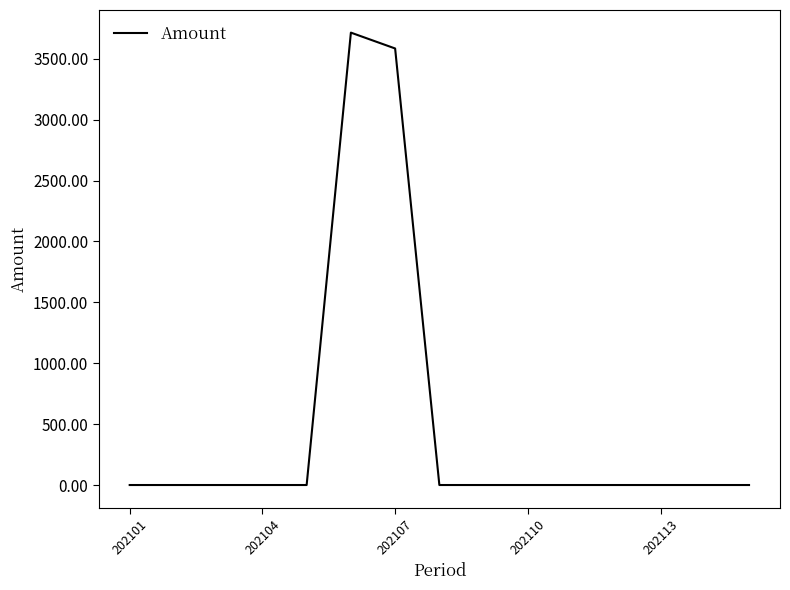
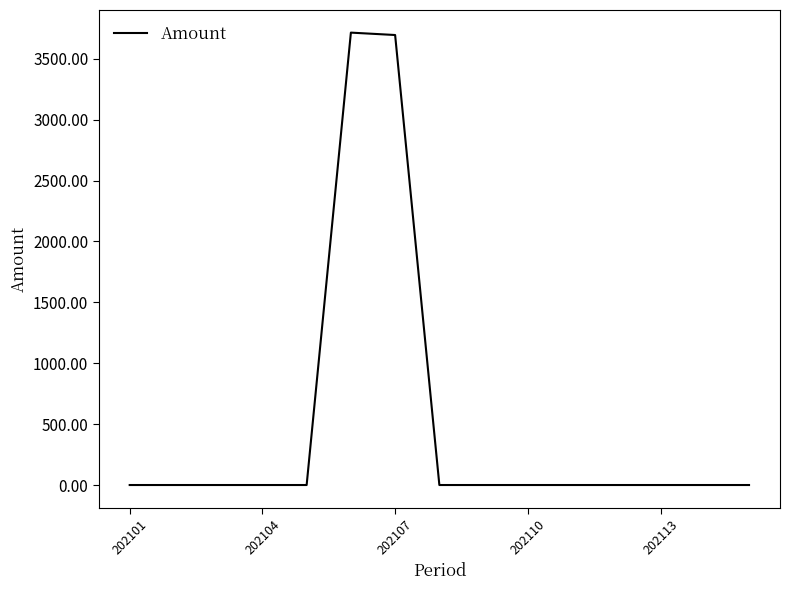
  {
    "202101": 0,
    "202104": 0,
-   "202107": 3580,
+   "202107": 3690,
    "202110": 0,
    "202113": 0
  }
